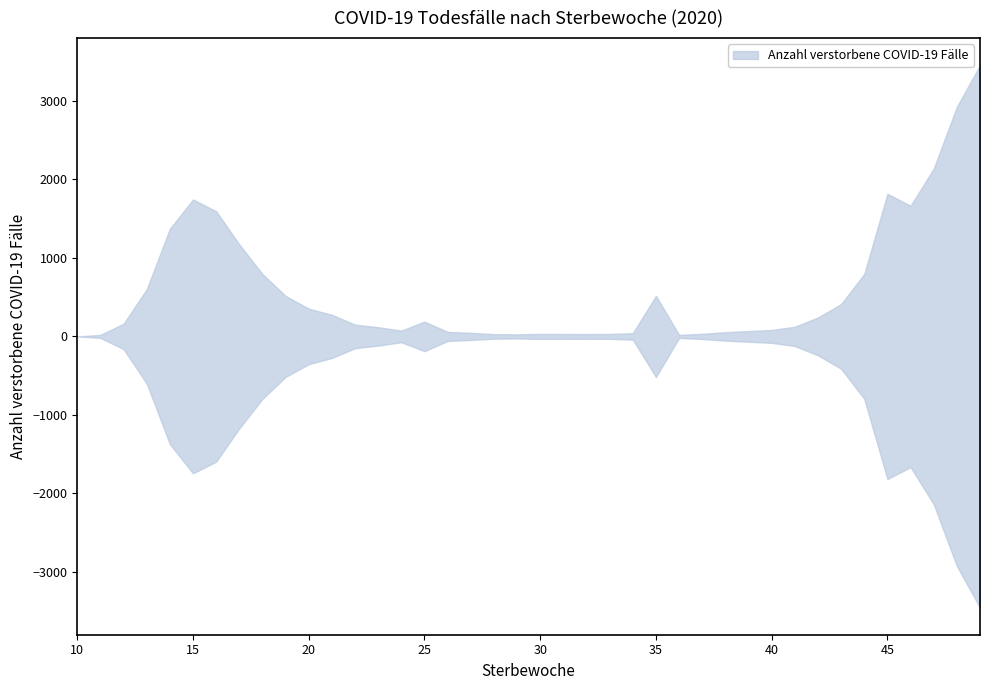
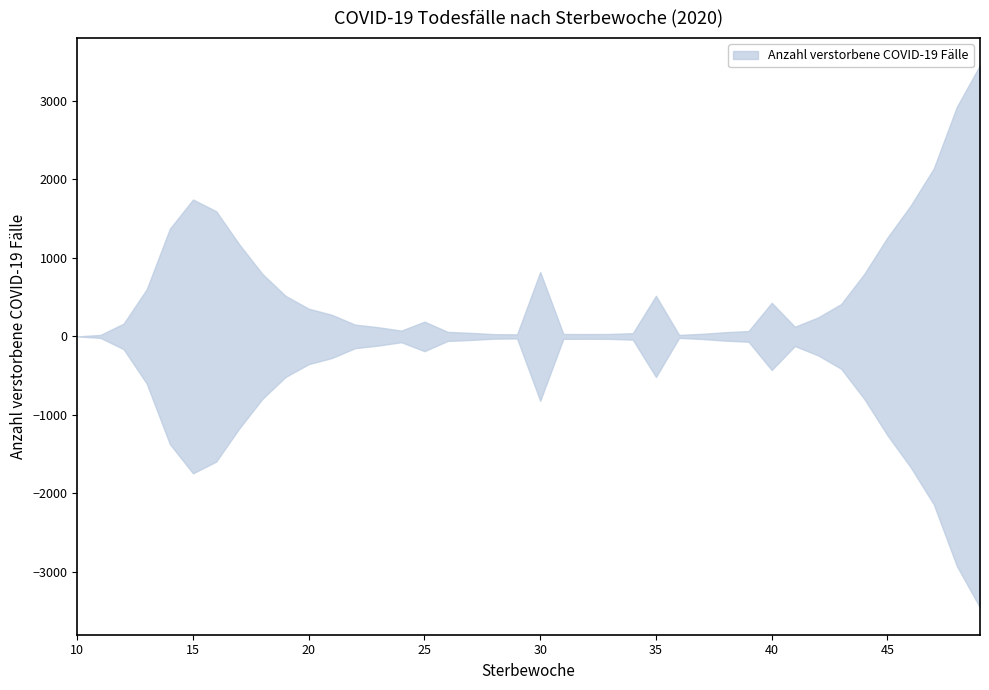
  {
-   "30": 0,
-   "40": 100,
-   "45": 1800
+   "30": 800,
+   "40": 400,
+   "45": 1300
  }
